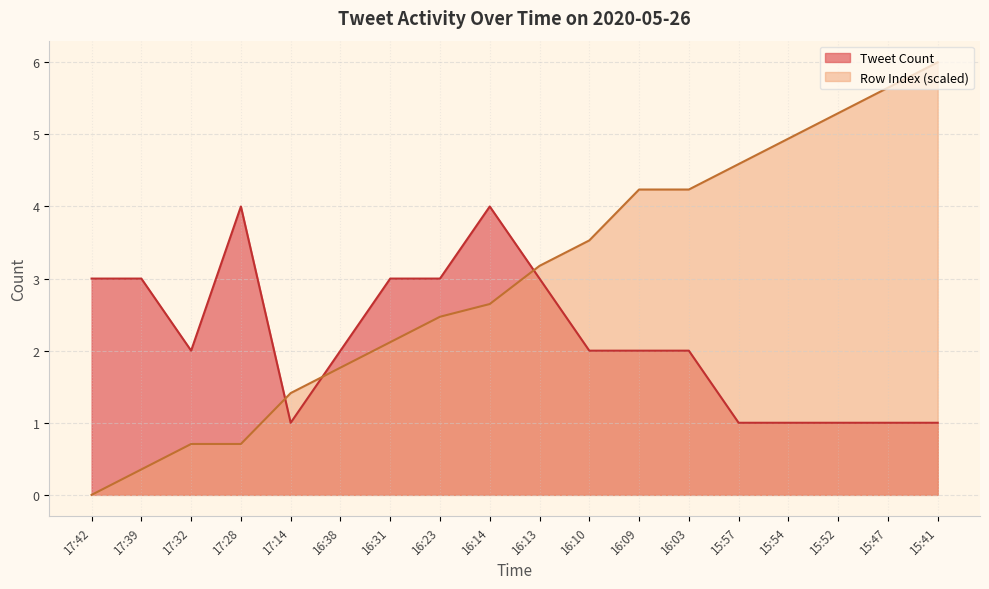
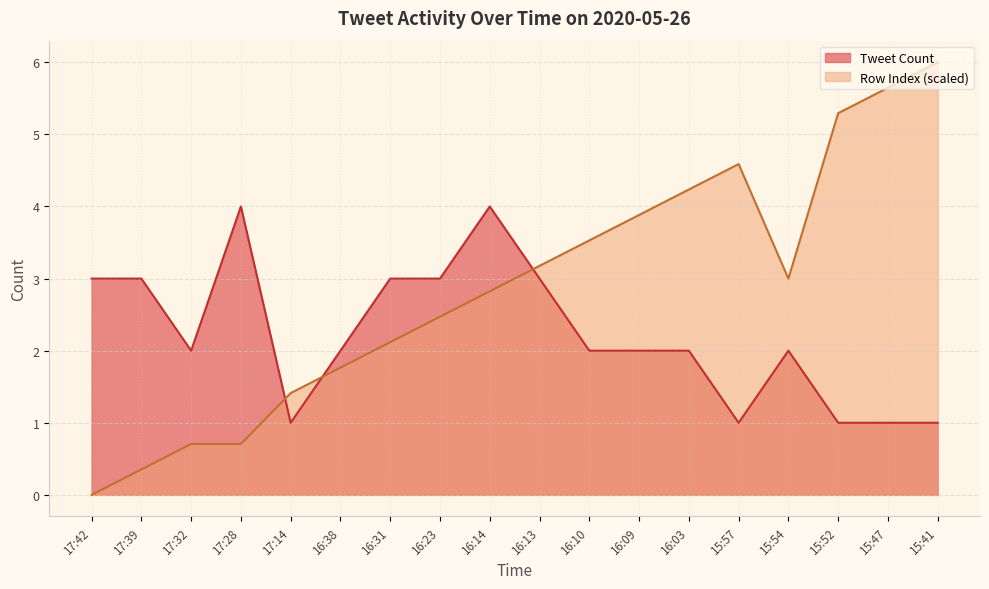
  {
    "Tweet Count": {
      "17:42": 3,
      "17:39": 3,
      "17:32": 2,
      "17:28": 4,
      "17:14": 1,
      "16:38": 2,
      "16:31": 3,
      "16:23": 3,
      "16:14": 4,
      "16:13": 3,
      "16:10": 2,
      "16:09": 2,
      "16:03": 2,
      "15:57": 1,
-     "15:54": 1,
+     "15:54": 2,
      "15:52": 1,
      "15:47": 1,
      "15:41": 1
    },
    "Row Index (scaled)": {
      "17:42": 0.0,
      "17:39": 0.4,
      "17:32": 0.7,
      "17:28": 0.7,
      "17:14": 1.4,
      "16:38": 1.8,
      "16:31": 2.1,
      "16:23": 2.5,
-     "16:14": 2.6,
+     "16:14": 2.8,
      "16:13": 3.2,
      "16:10": 3.5,
-     "16:09": 4.2,
+     "16:09": 3.9,
      "16:03": 4.2,
      "15:57": 4.6,
-     "15:54": 4.9,
+     "15:54": 3.0,
      "15:52": 5.3
    }
  }
